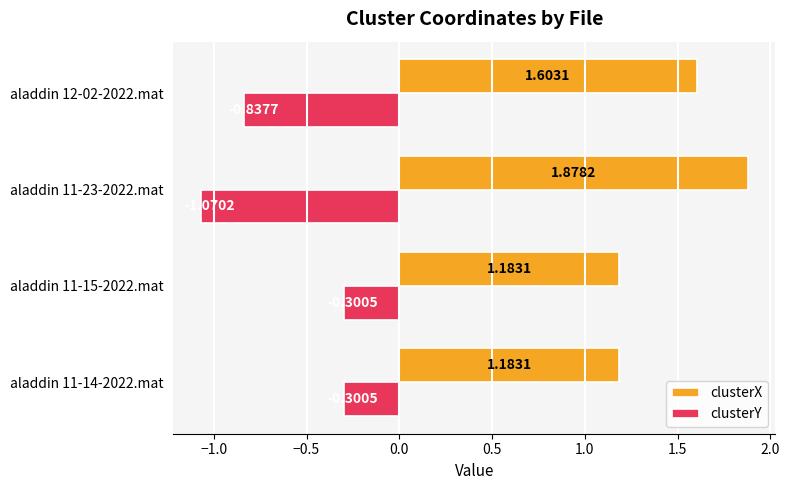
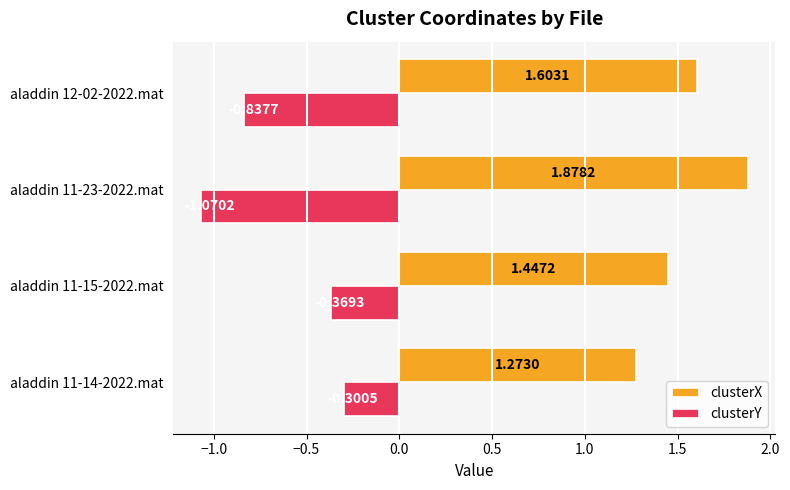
  {
    "clusterX": {
      "aladdin 12-02-2022.mat": 1.6031,
      "aladdin 11-23-2022.mat": 1.8782,
-     "aladdin 11-15-2022.mat": 1.1831,
-     "aladdin 11-14-2022.mat": 1.1831
+     "aladdin 11-15-2022.mat": 1.4472,
+     "aladdin 11-14-2022.mat": 1.2730
    },
    "clusterY": {
      "aladdin 12-02-2022.mat": -0.8377,
      "aladdin 11-23-2022.mat": -1.0702,
-     "aladdin 11-15-2022.mat": -0.3005,
+     "aladdin 11-15-2022.mat": -0.3693,
      "aladdin 11-14-2022.mat": -0.3005
    }
  }
